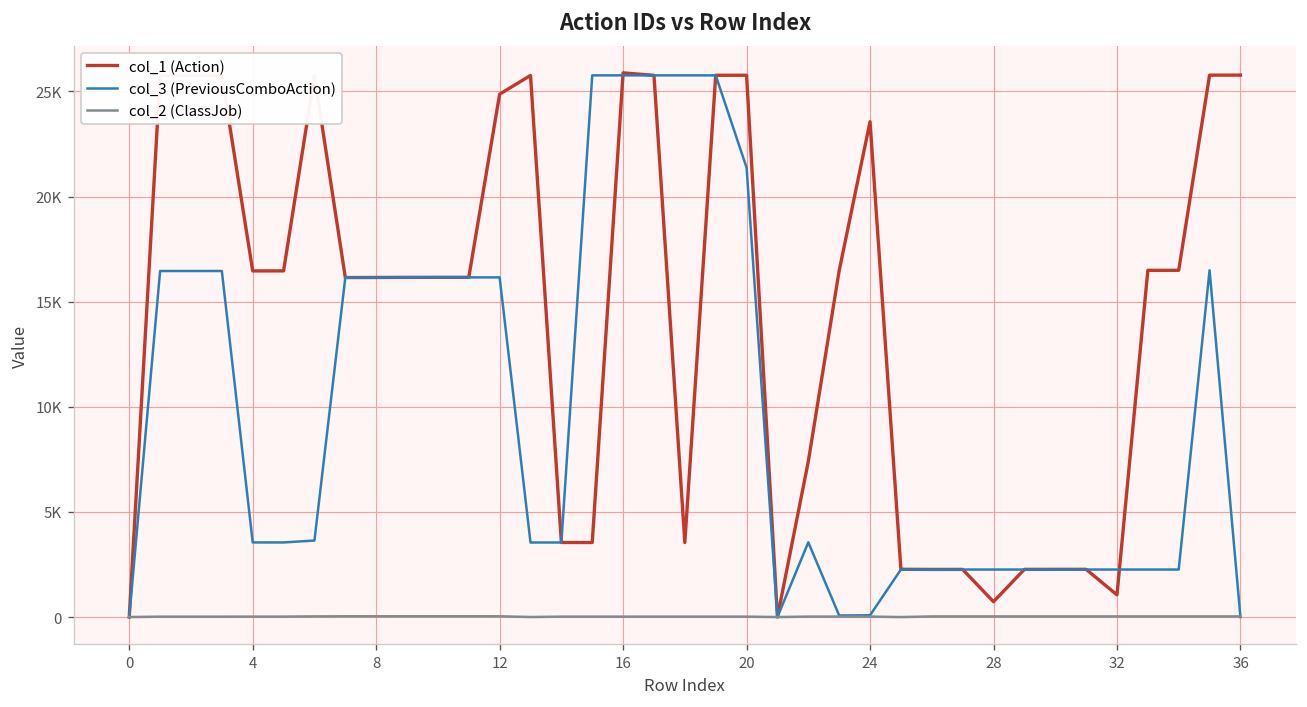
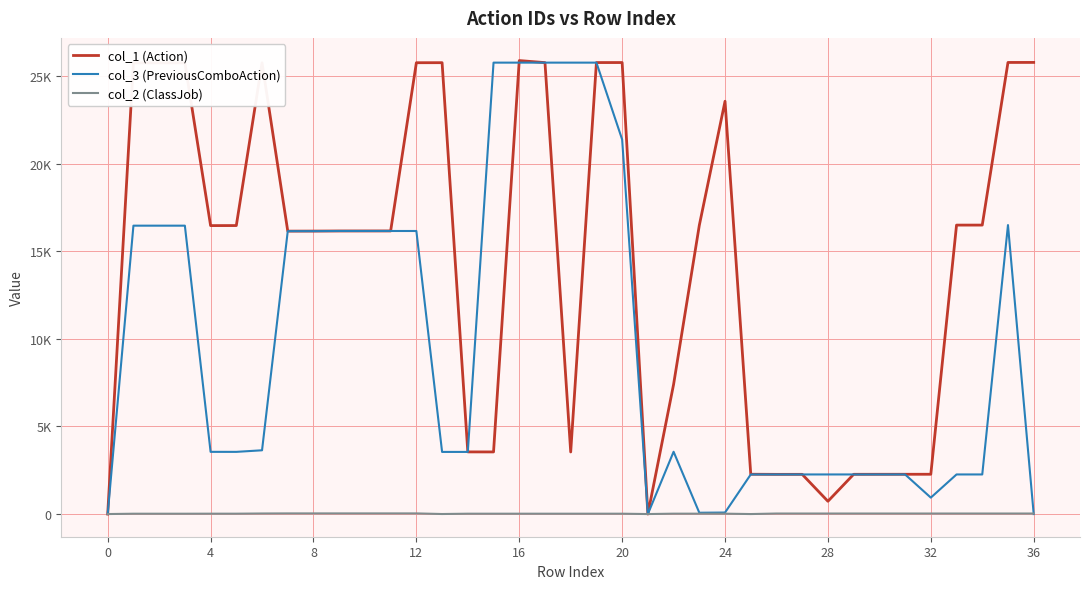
  {
    "col_1 (Action)": {
      "4": 16500,
-     "12": 24900,
+     "12": 25800,
      "20": 25800,
      "24": 23600,
      "28": 700,
-     "32": 1100,
+     "32": 2300,
      "36": 25800
    },
    "col_3 (PreviousComboAction)": {
      "4": 3600,
      "12": 16200,
      "20": 21400,
      "28": 2300,
-     "32": 2300
+     "32": 900
    },
    "col_2 (ClassJob)": {
      "4": 0,
      "8": 0,
      "12": 0,
      "16": 0,
      "20": 0,
      "28": 0,
      "32": 0
    }
  }
